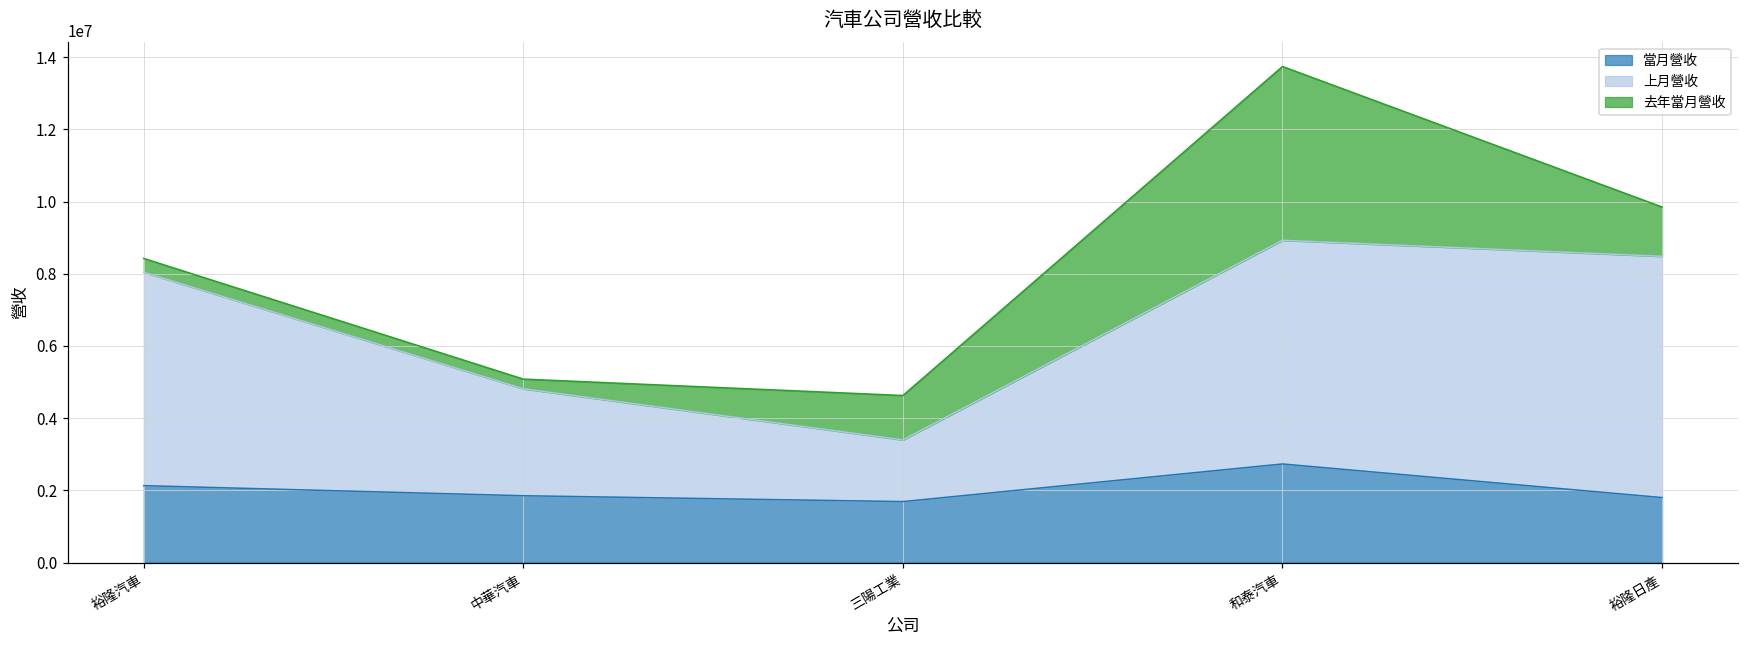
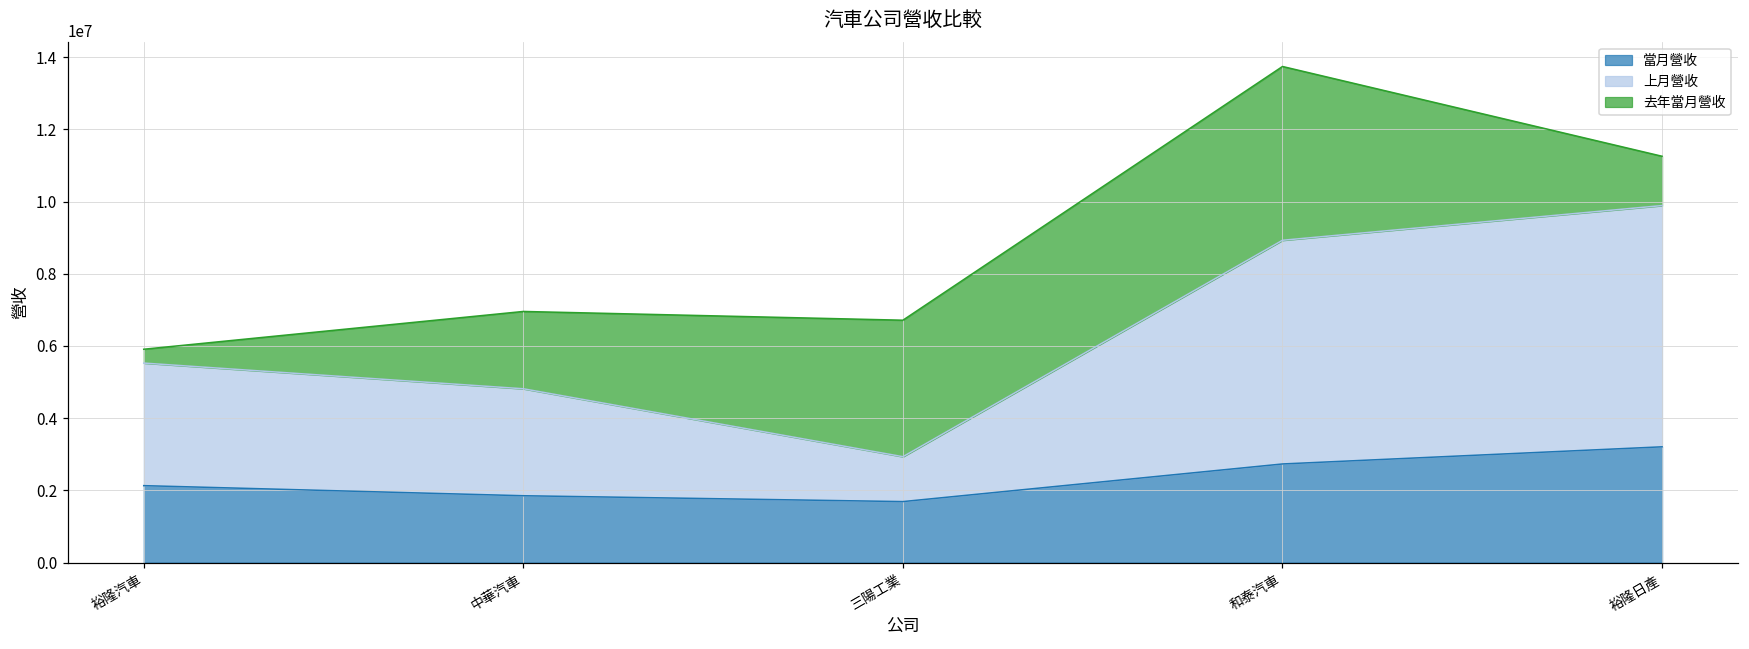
  {
    "當月營收": {
      "裕隆汽車": 2100000,
      "中華汽車": 1900000,
      "三陽工業": 1700000,
      "和泰汽車": 2700000,
-     "裕隆日產": 1800000
+     "裕隆日產": 3200000
    },
    "上月營收": {
-     "裕隆汽車": 5900000,
+     "裕隆汽車": 3400000,
      "中華汽車": 3000000,
-     "三陽工業": 1700000,
+     "三陽工業": 1200000,
      "和泰汽車": 6200000,
      "裕隆日產": 6700000
    },
    "去年當月營收": {
      "裕隆汽車": 400000,
-     "中華汽車": 300000,
-     "三陽工業": 1200000,
+     "中華汽車": 2100000,
+     "三陽工業": 3800000,
      "和泰汽車": 4800000,
      "裕隆日產": 1400000
    }
  }
